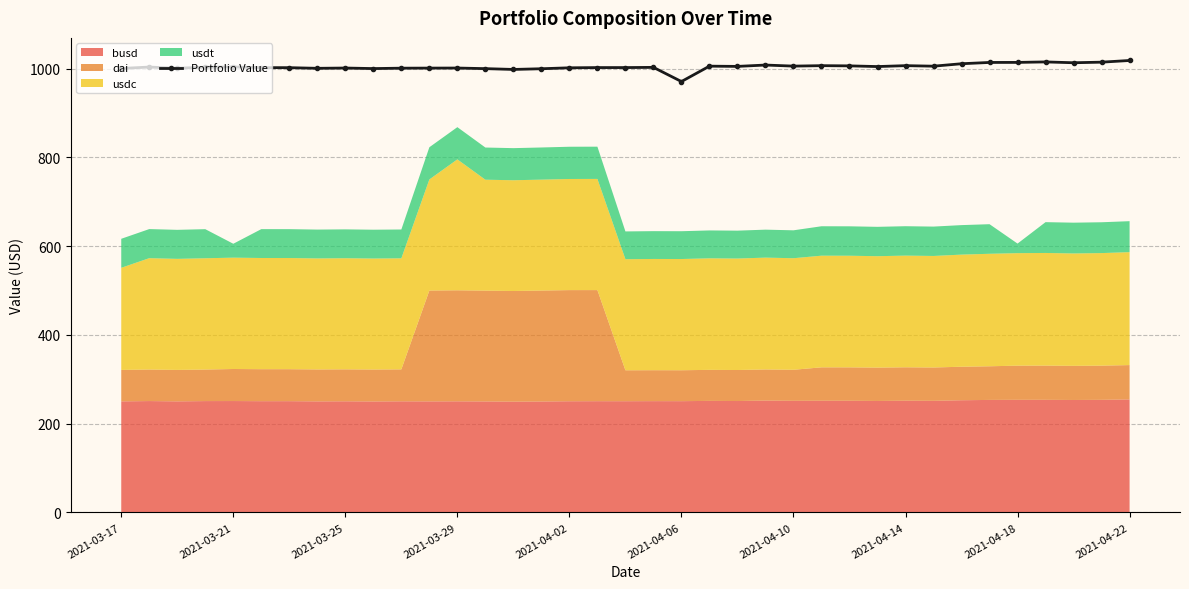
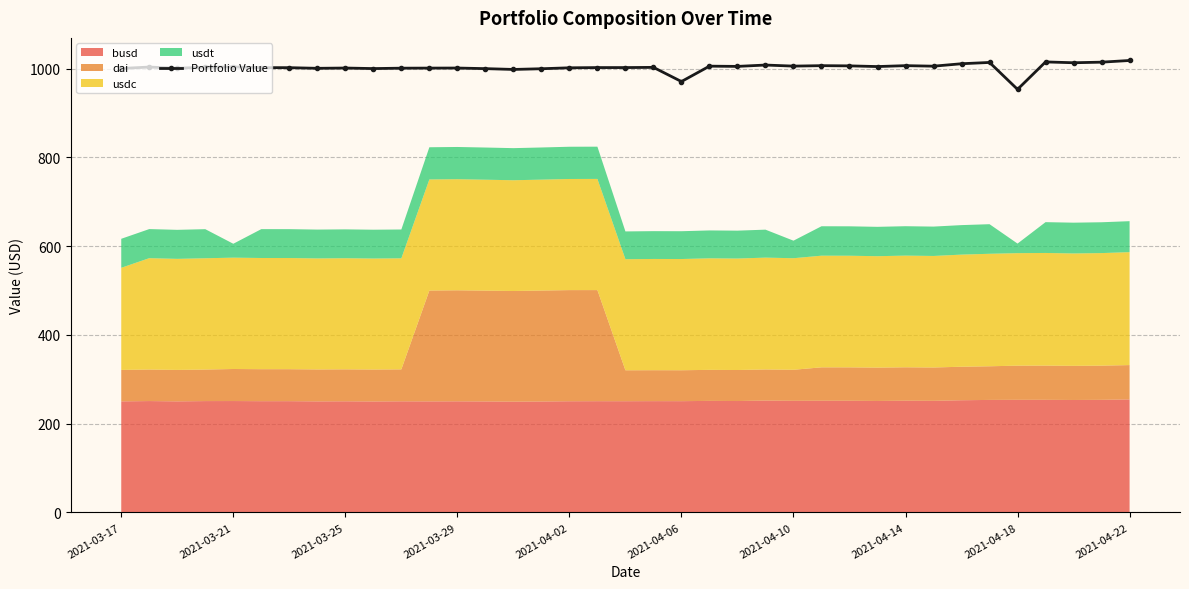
  {
    "Portfolio Value": {
      "2021-03-25": 1000,
      "2021-03-29": 1000,
      "2021-04-02": 1000,
      "2021-04-06": 970,
      "2021-04-10": 1010,
      "2021-04-14": 1010,
-     "2021-04-18": 1010,
+     "2021-04-18": 950,
      "2021-04-22": 1020
    },
    "usdc": {
      "2021-03-17": 230,
      "2021-03-21": 250,
      "2021-03-25": 250,
-     "2021-03-29": 290,
+     "2021-03-29": 250,
      "2021-04-02": 250,
      "2021-04-06": 250,
      "2021-04-10": 250,
      "2021-04-14": 250,
      "2021-04-18": 250,
      "2021-04-22": 250
    },
    "usdt": {
      "2021-03-17": 70,
      "2021-03-21": 30,
      "2021-03-25": 70,
      "2021-03-29": 70,
      "2021-04-02": 70,
      "2021-04-06": 60,
-     "2021-04-10": 60,
+     "2021-04-10": 40,
      "2021-04-14": 70,
      "2021-04-18": 20,
      "2021-04-22": 70
    }
  }
